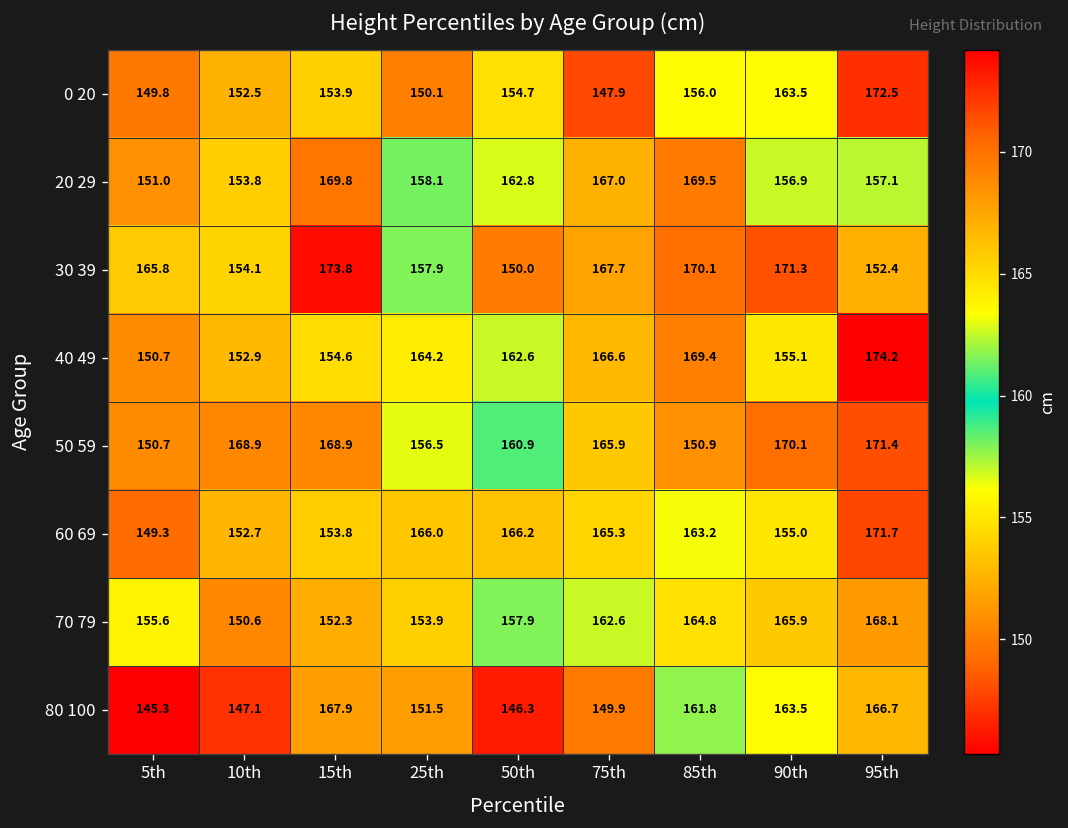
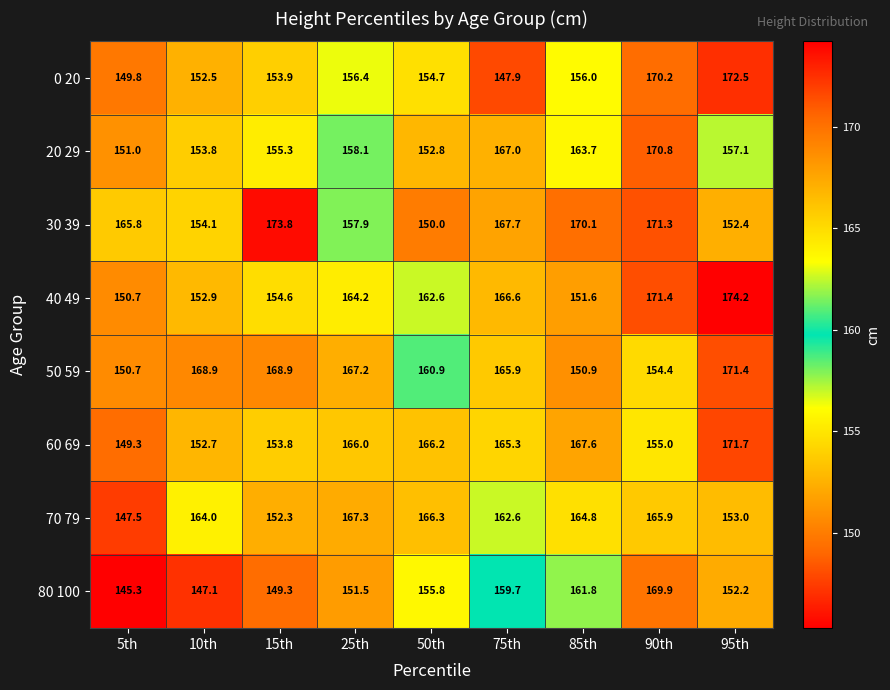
  {
    "0 20": {
      "5th": 149.8,
      "10th": 152.5,
      "15th": 153.9,
-     "25th": 150.1,
+     "25th": 156.4,
      "50th": 154.7,
      "75th": 147.9,
      "85th": 156.0,
-     "90th": 163.5,
+     "90th": 170.2,
      "95th": 172.5
    },
    "20 29": {
      "5th": 151.0,
      "10th": 153.8,
-     "15th": 169.8,
+     "15th": 155.3,
      "25th": 158.1,
-     "50th": 162.8,
+     "50th": 152.8,
      "75th": 167.0,
-     "85th": 169.5,
-     "90th": 156.9,
+     "85th": 163.7,
+     "90th": 170.8,
      "95th": 157.1
    },
    "30 39": {
      "5th": 165.8,
      "10th": 154.1,
      "15th": 173.8,
      "25th": 157.9,
      "50th": 150.0,
      "75th": 167.7,
      "85th": 170.1,
      "90th": 171.3,
      "95th": 152.4
    },
    "40 49": {
      "5th": 150.7,
      "10th": 152.9,
      "15th": 154.6,
      "25th": 164.2,
      "50th": 162.6,
      "75th": 166.6,
-     "85th": 169.4,
-     "90th": 155.1,
+     "85th": 151.6,
+     "90th": 171.4,
      "95th": 174.2
    },
    "50 59": {
      "5th": 150.7,
      "10th": 168.9,
      "15th": 168.9,
-     "25th": 156.5,
+     "25th": 167.2,
      "50th": 160.9,
      "75th": 165.9,
      "85th": 150.9,
-     "90th": 170.1,
+     "90th": 154.4,
      "95th": 171.4
    },
    "60 69": {
      "5th": 149.3,
      "10th": 152.7,
      "15th": 153.8,
      "25th": 166.0,
      "50th": 166.2,
      "75th": 165.3,
-     "85th": 163.2,
+     "85th": 167.6,
      "90th": 155.0,
      "95th": 171.7
    },
    "70 79": {
-     "5th": 155.6,
-     "10th": 150.6,
+     "5th": 147.5,
+     "10th": 164.0,
      "15th": 152.3,
-     "25th": 153.9,
-     "50th": 157.9,
+     "25th": 167.3,
+     "50th": 166.3,
      "75th": 162.6,
      "85th": 164.8,
      "90th": 165.9,
-     "95th": 168.1
+     "95th": 153.0
    },
    "80 100": {
      "5th": 145.3,
      "10th": 147.1,
-     "15th": 167.9,
+     "15th": 149.3,
      "25th": 151.5,
-     "50th": 146.3,
-     "75th": 149.9,
+     "50th": 155.8,
+     "75th": 159.7,
      "85th": 161.8,
-     "90th": 163.5,
-     "95th": 166.7
+     "90th": 169.9,
+     "95th": 152.2
    }
  }
